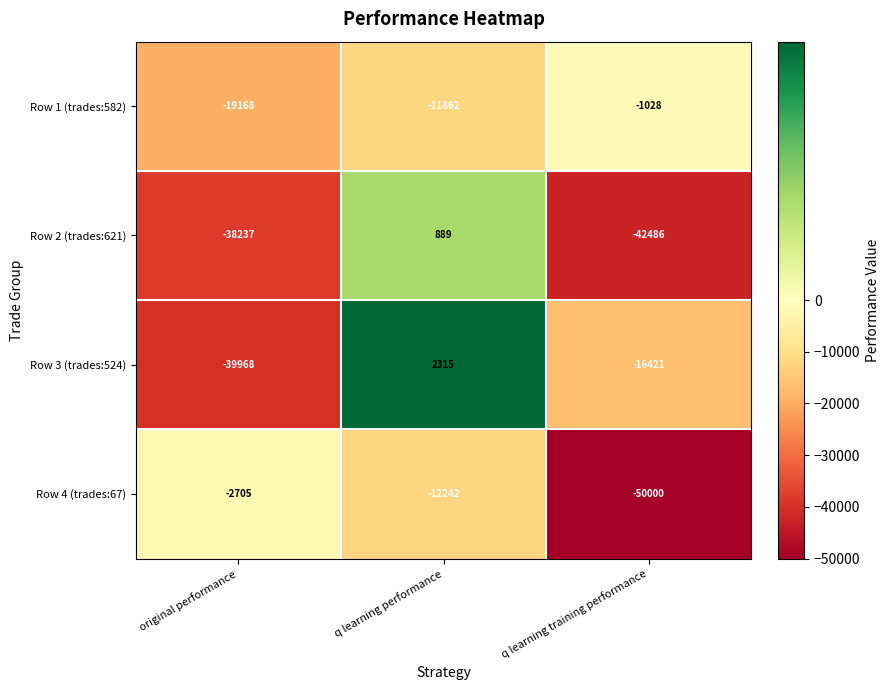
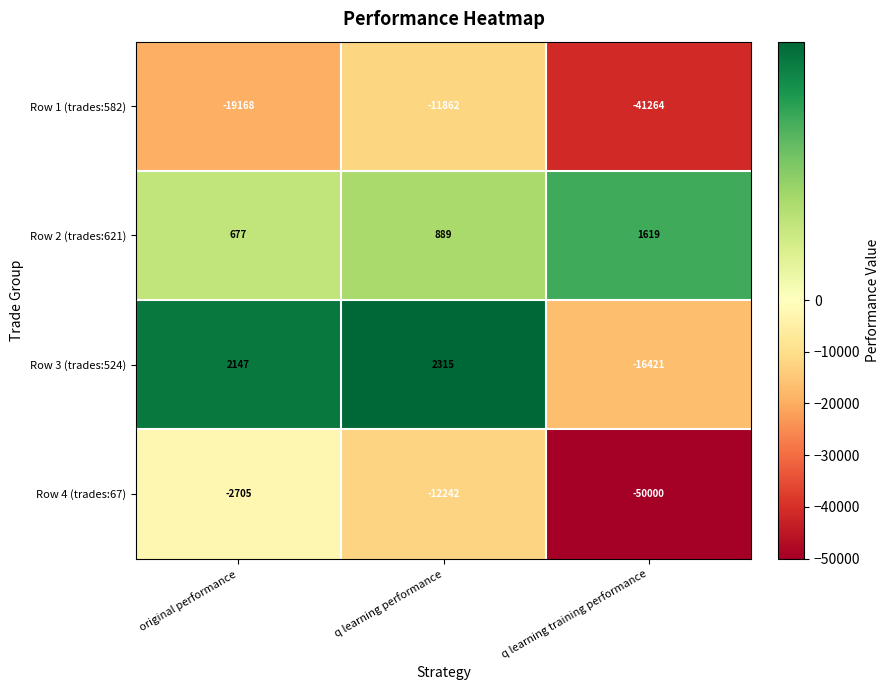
  {
    "Row 1 (trades:582)": {
      "original performance": -19168,
      "q learning performance": -11862,
-     "q learning training performance": -1028
+     "q learning training performance": -41264
    },
    "Row 2 (trades:621)": {
-     "original performance": -38237,
+     "original performance": 677,
      "q learning performance": 889,
-     "q learning training performance": -42486
+     "q learning training performance": 1619
    },
    "Row 3 (trades:524)": {
-     "original performance": -39968,
+     "original performance": 2147,
      "q learning performance": 2315,
      "q learning training performance": -16421
    },
    "Row 4 (trades:67)": {
      "original performance": -2705,
      "q learning performance": -12242,
      "q learning training performance": -50000
    }
  }
